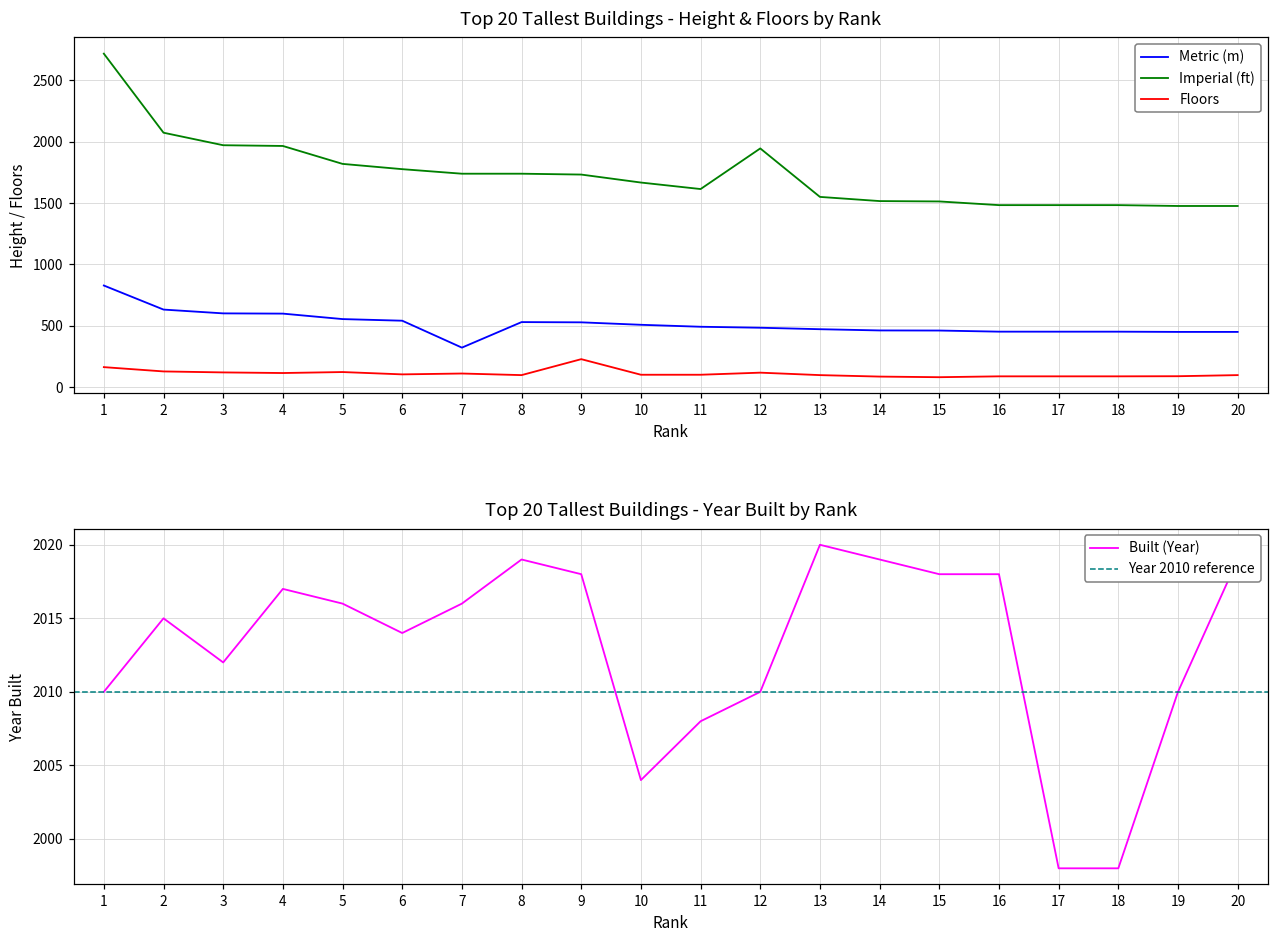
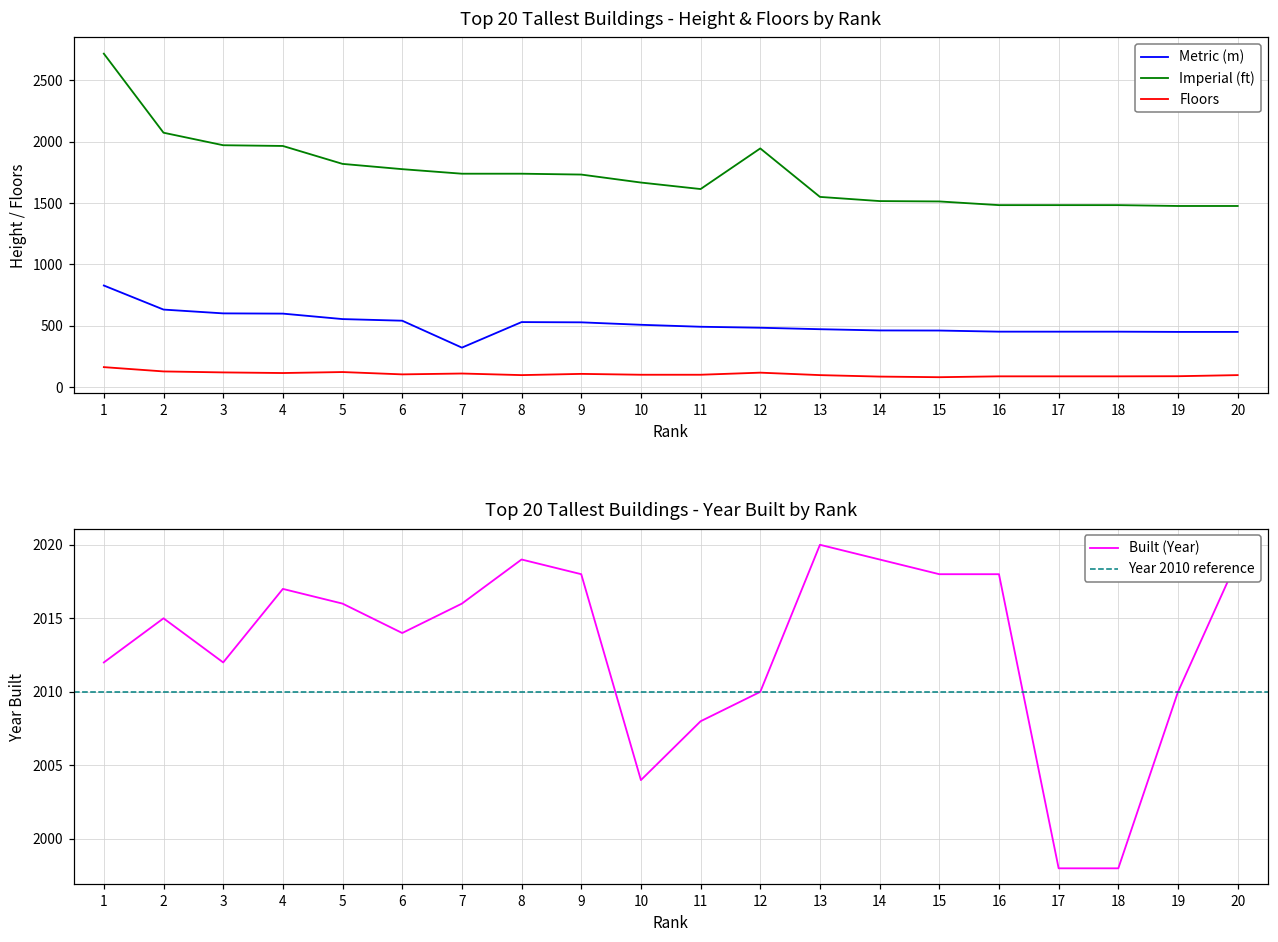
  {
    "Top 20 Tallest Buildings - Height & Floors by Rank": {
      "Metric (m)": {
        "1": 830,
        "2": 630,
        "3": 600,
        "4": 600,
        "5": 550,
        "6": 540,
        "7": 320,
        "8": 530,
        "9": 530,
        "10": 510,
        "11": 490,
        "12": 480,
        "13": 470,
        "14": 460,
        "15": 460,
        "16": 450,
        "17": 450,
        "18": 450,
        "19": 450,
        "20": 450
      },
      "Imperial (ft)": {
        "1": 2720,
        "2": 2070,
        "3": 1970,
        "4": 1970,
        "5": 1820,
        "6": 1780,
        "7": 1740,
        "8": 1740,
        "9": 1730,
        "10": 1670,
        "11": 1610,
        "12": 1950,
        "13": 1550,
        "14": 1520,
        "15": 1510,
        "16": 1480,
        "17": 1480,
        "18": 1480,
        "19": 1480,
        "20": 1480
      },
      "Floors": {
        "1": 160,
        "2": 130,
        "3": 120,
        "4": 120,
        "5": 120,
        "6": 100,
        "7": 110,
        "8": 100,
-       "9": 230,
+       "9": 110,
        "10": 100,
        "11": 100,
        "12": 120,
        "13": 100,
        "14": 90,
        "15": 80,
        "16": 90,
        "17": 90,
        "18": 90,
        "19": 90,
        "20": 100
      }
    },
    "Top 20 Tallest Buildings - Year Built by Rank": {
-     "1": 2010,
+     "1": 2012,
      "2": 2015,
      "3": 2012,
      "4": 2017,
      "5": 2016,
      "6": 2014,
      "7": 2016,
      "8": 2019,
      "9": 2018,
      "10": 2004,
      "11": 2008,
      "12": 2010,
      "13": 2020,
      "14": 2019,
      "15": 2018,
      "16": 2018,
      "17": 1998,
      "18": 1998,
      "19": 2010
    }
  }
